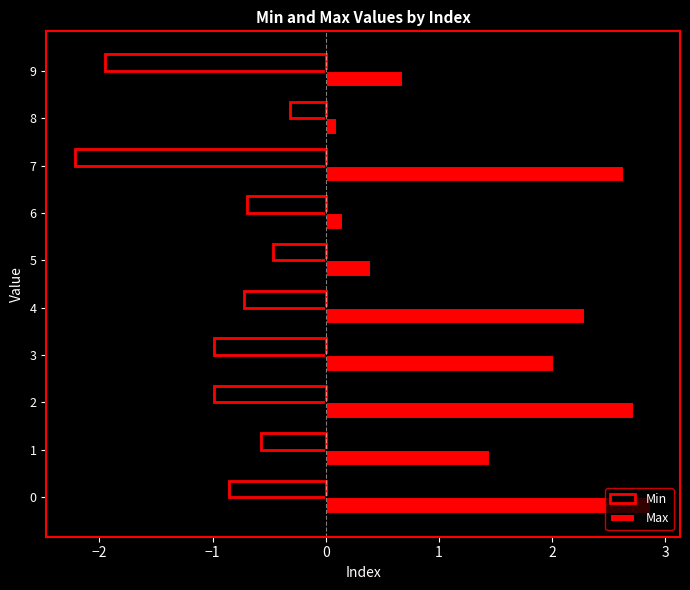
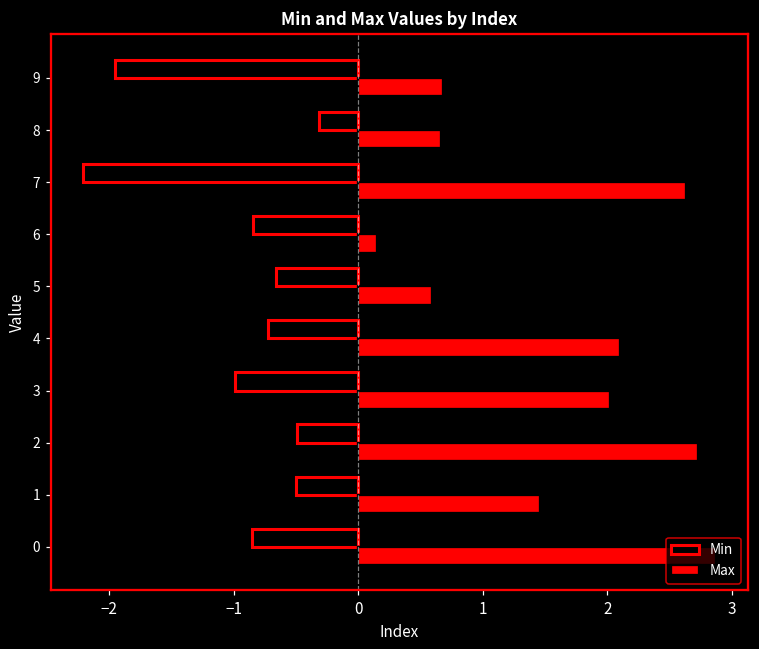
  {
    "Min": {
      "9": -1.95,
      "8": -0.31,
      "7": -2.22,
-     "6": -0.69,
-     "5": -0.47,
+     "6": -0.85,
+     "5": -0.67,
      "4": -0.73,
      "3": -0.99,
-     "2": -0.99,
-     "1": -0.58,
+     "2": -0.49,
+     "1": -0.50,
      "0": -0.86
    },
    "Max": {
      "9": 0.68,
-     "8": 0.10,
+     "8": 0.67,
      "7": 2.64,
      "6": 0.15,
-     "5": 0.40,
-     "4": 2.29,
+     "5": 0.60,
+     "4": 2.11,
      "3": 2.02,
      "2": 2.73,
      "1": 1.46
    }
  }
